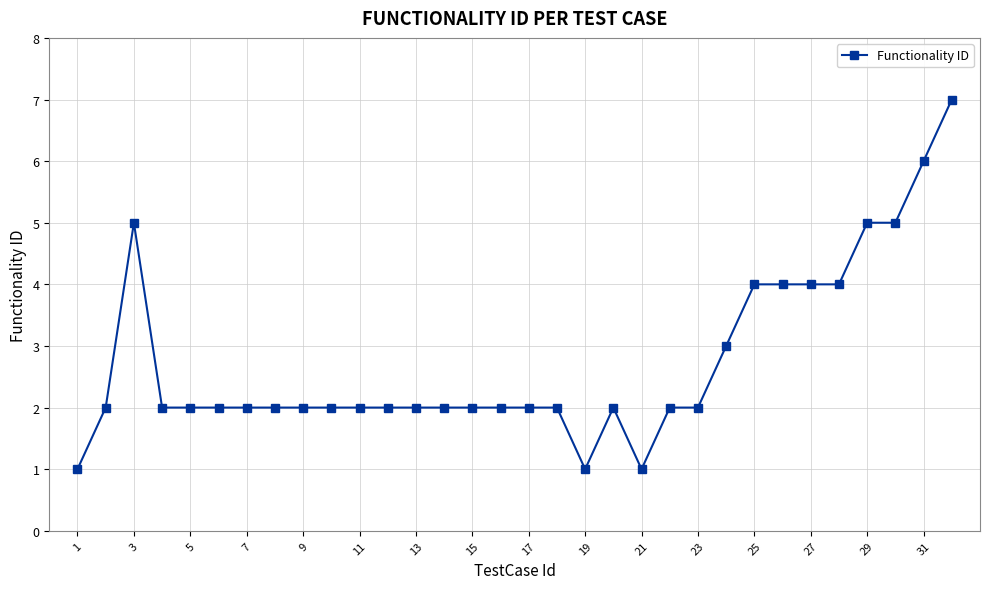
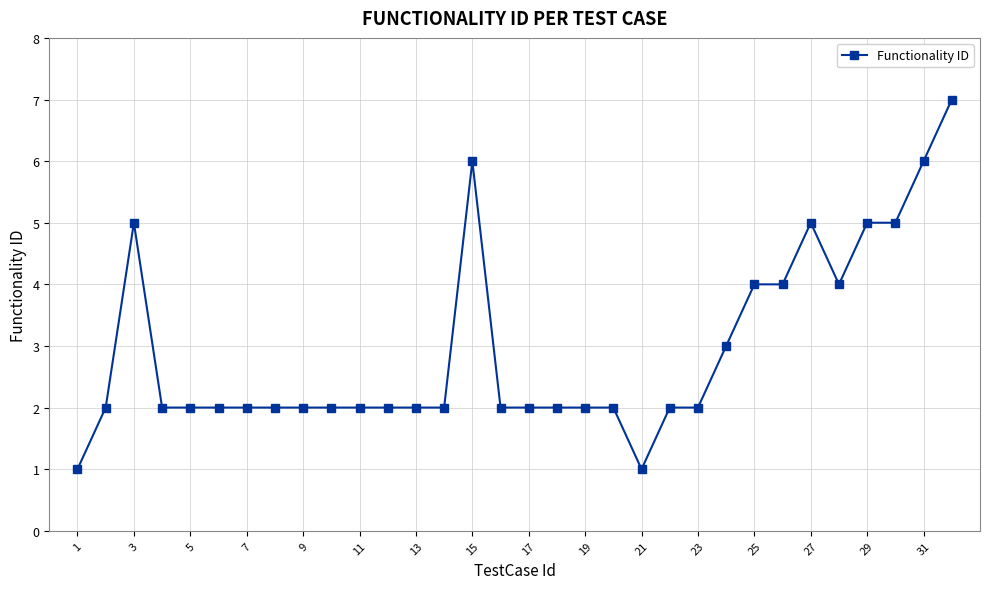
  {
    "1": 1,
    "3": 5,
    "5": 2,
    "7": 2,
    "9": 2,
    "11": 2,
    "13": 2,
-   "15": 2,
+   "15": 6,
    "17": 2,
-   "19": 1,
+   "19": 2,
    "21": 1,
    "23": 2,
    "25": 4,
-   "27": 4,
+   "27": 5,
    "29": 5,
    "31": 6
  }
